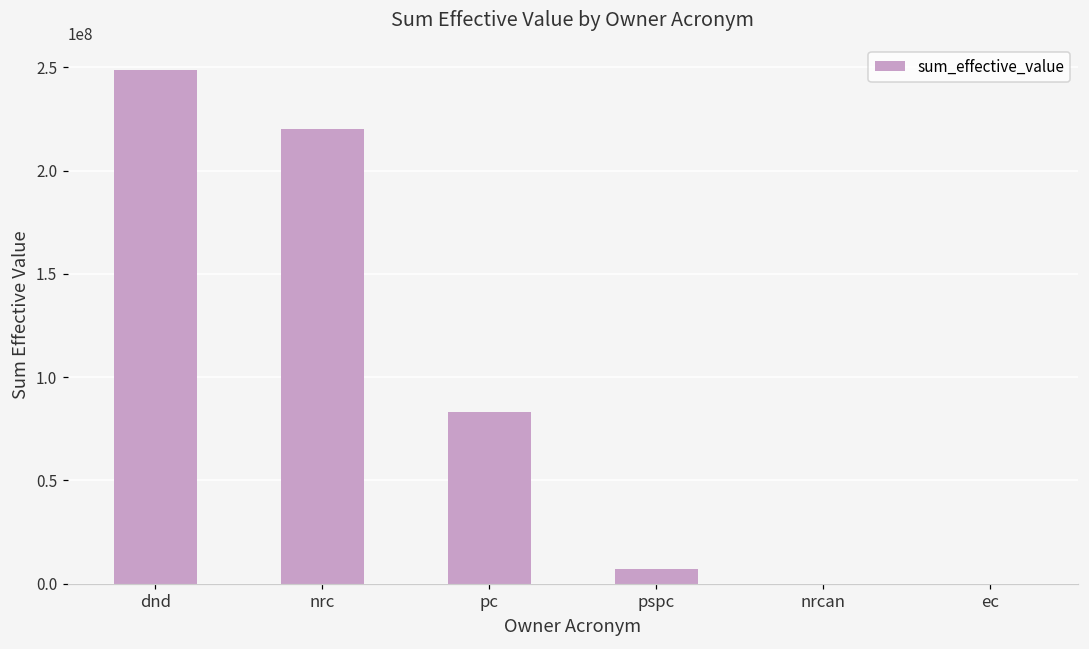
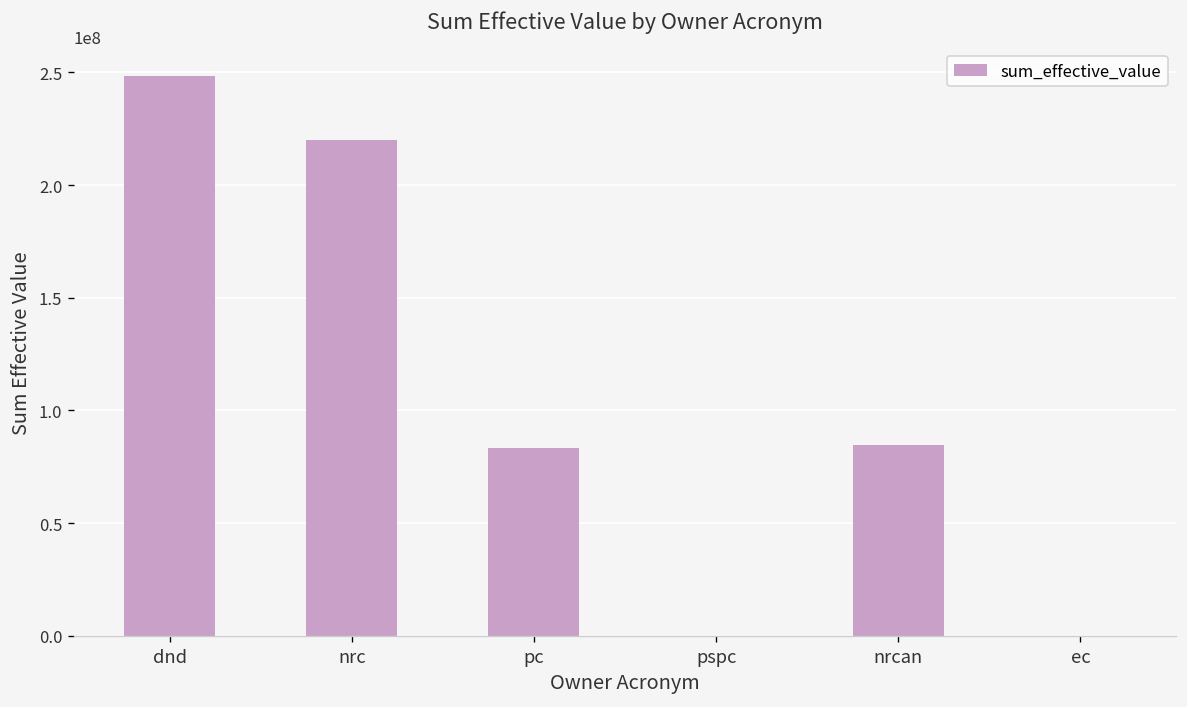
  {
    "dnd": 249000000,
    "nrc": 220000000,
    "pc": 83000000,
-   "pspc": 7000000,
-   "nrcan": 0
+   "pspc": 0,
+   "nrcan": 85000000
  }
